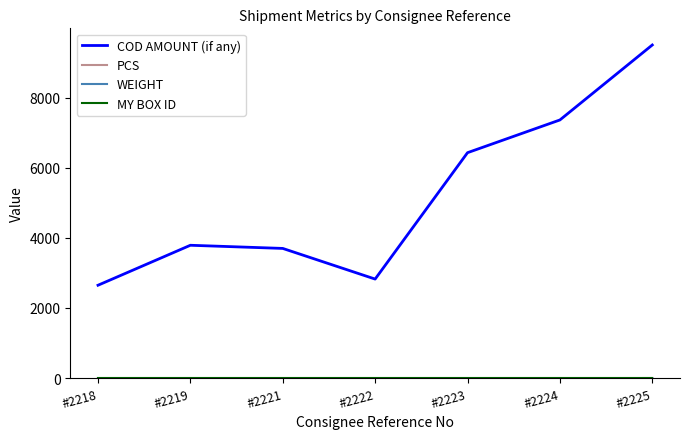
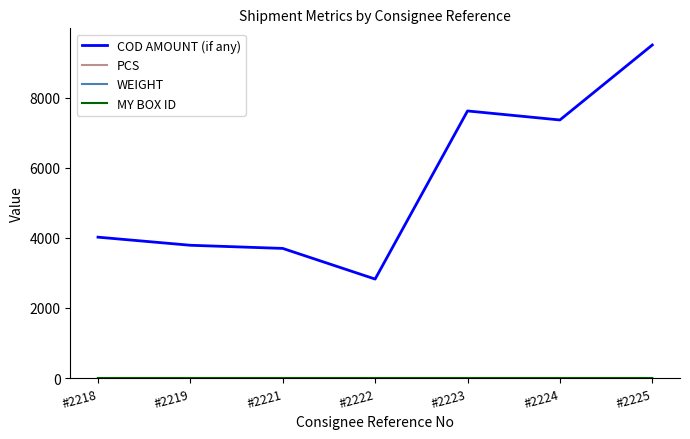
  {
    "COD AMOUNT (if any)": {
-     "#2218": 2600,
+     "#2218": 4000,
      "#2219": 3800,
      "#2221": 3700,
      "#2222": 2800,
-     "#2223": 6400,
+     "#2223": 7600,
      "#2224": 7400,
      "#2225": 9500
    },
    "MY BOX ID": {
      "#2218": 0,
      "#2219": 0,
      "#2221": 0,
      "#2222": 0,
      "#2223": 0,
      "#2224": 0,
      "#2225": 0
    }
  }
